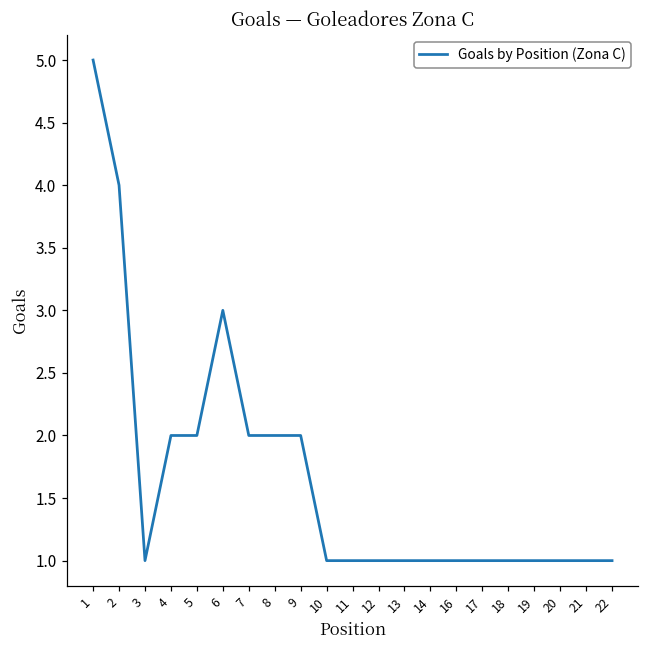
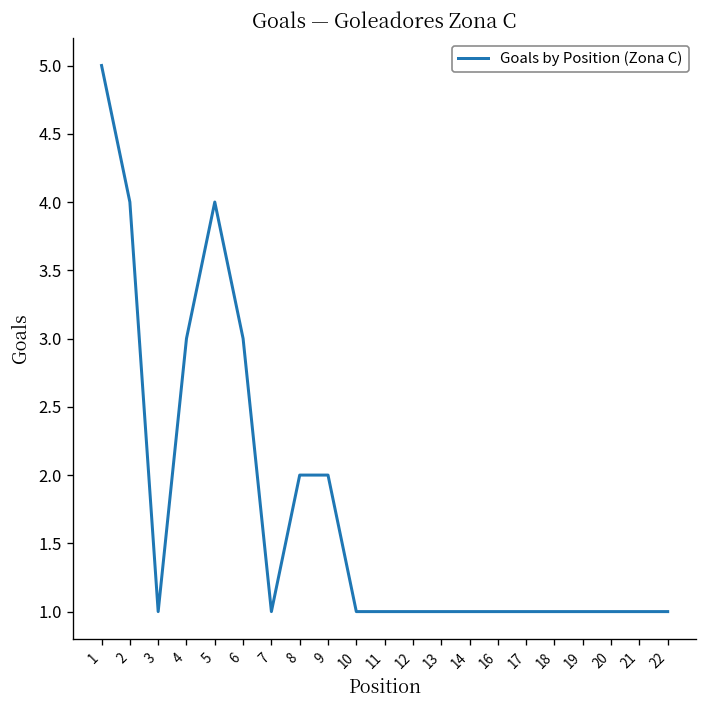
  {
    "1": 5,
    "2": 4,
    "3": 1,
-   "4": 2,
-   "5": 2,
+   "4": 3,
+   "5": 4,
    "6": 3,
-   "7": 2,
+   "7": 1,
    "8": 2,
    "9": 2,
    "10": 1,
    "11": 1,
    "12": 1,
    "13": 1,
    "14": 1,
    "16": 1,
    "17": 1,
    "18": 1,
    "19": 1,
    "20": 1,
    "21": 1,
    "22": 1
  }
